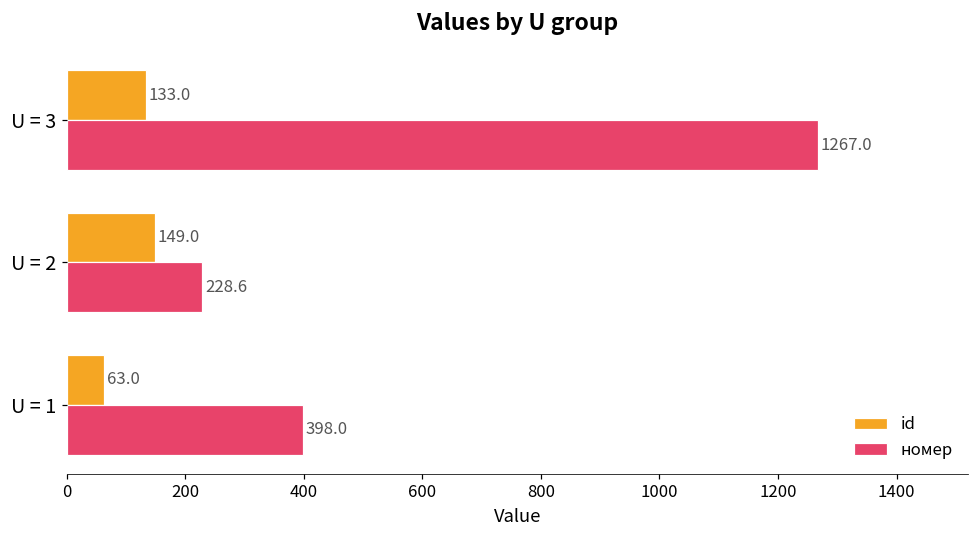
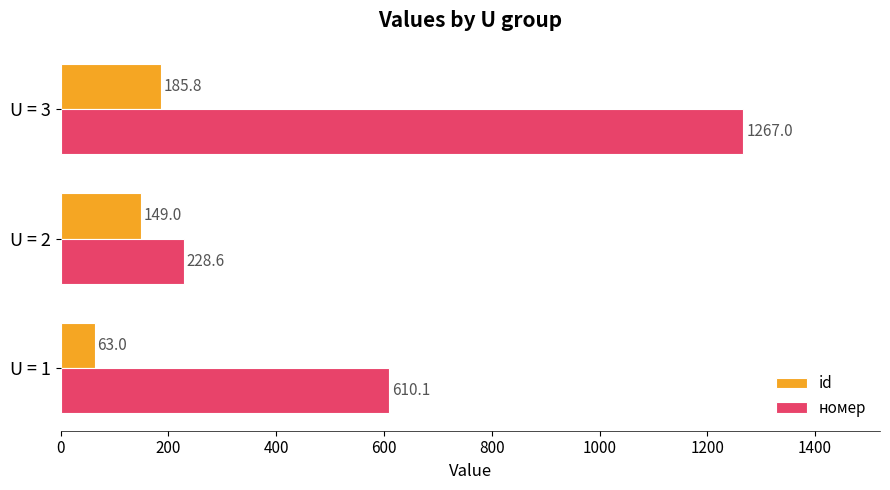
  {
    "id": {
-     "U = 3": 133.0,
+     "U = 3": 185.8,
      "U = 2": 149.0,
      "U = 1": 63.0
    },
    "номер": {
      "U = 3": 1267.0,
      "U = 2": 228.6,
-     "U = 1": 398.0
+     "U = 1": 610.1
    }
  }
